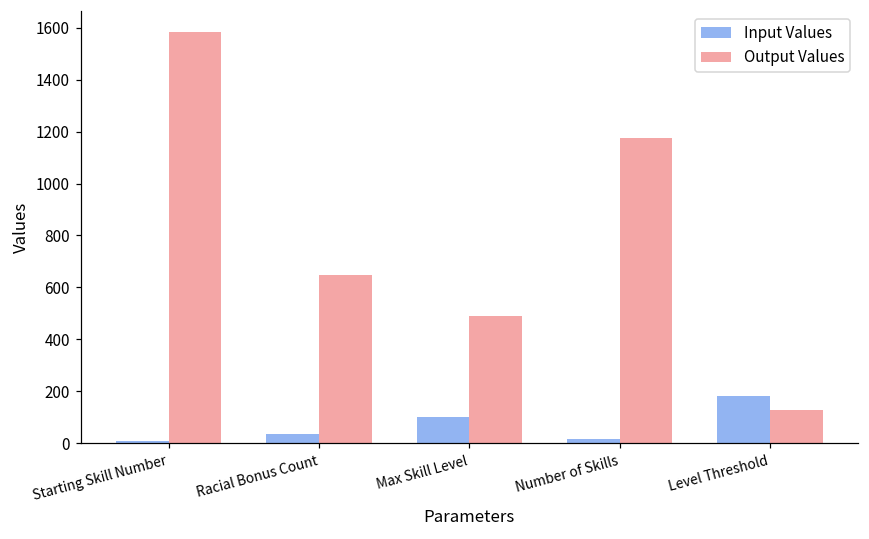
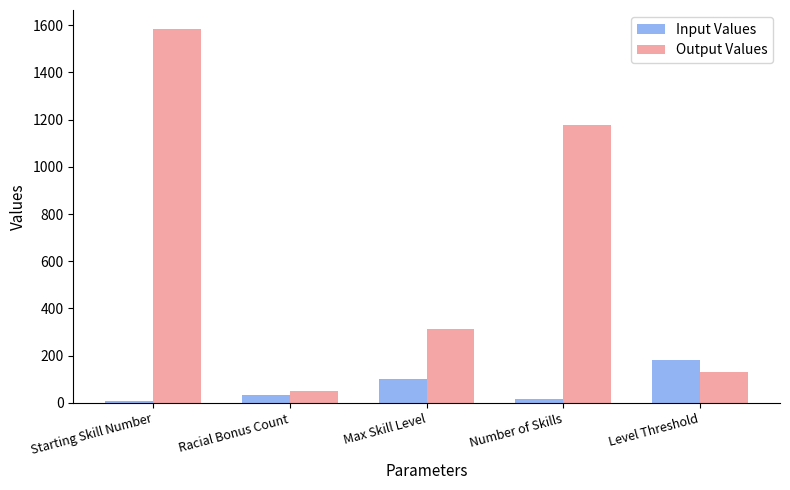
  {
    "Input Values": {
      "Racial Bonus Count": 40,
      "Max Skill Level": 100,
      "Number of Skills": 20,
      "Level Threshold": 180
    },
    "Output Values": {
      "Starting Skill Number": 1590,
-     "Racial Bonus Count": 650,
-     "Max Skill Level": 490,
+     "Racial Bonus Count": 50,
+     "Max Skill Level": 310,
      "Number of Skills": 1180,
      "Level Threshold": 130
    }
  }
